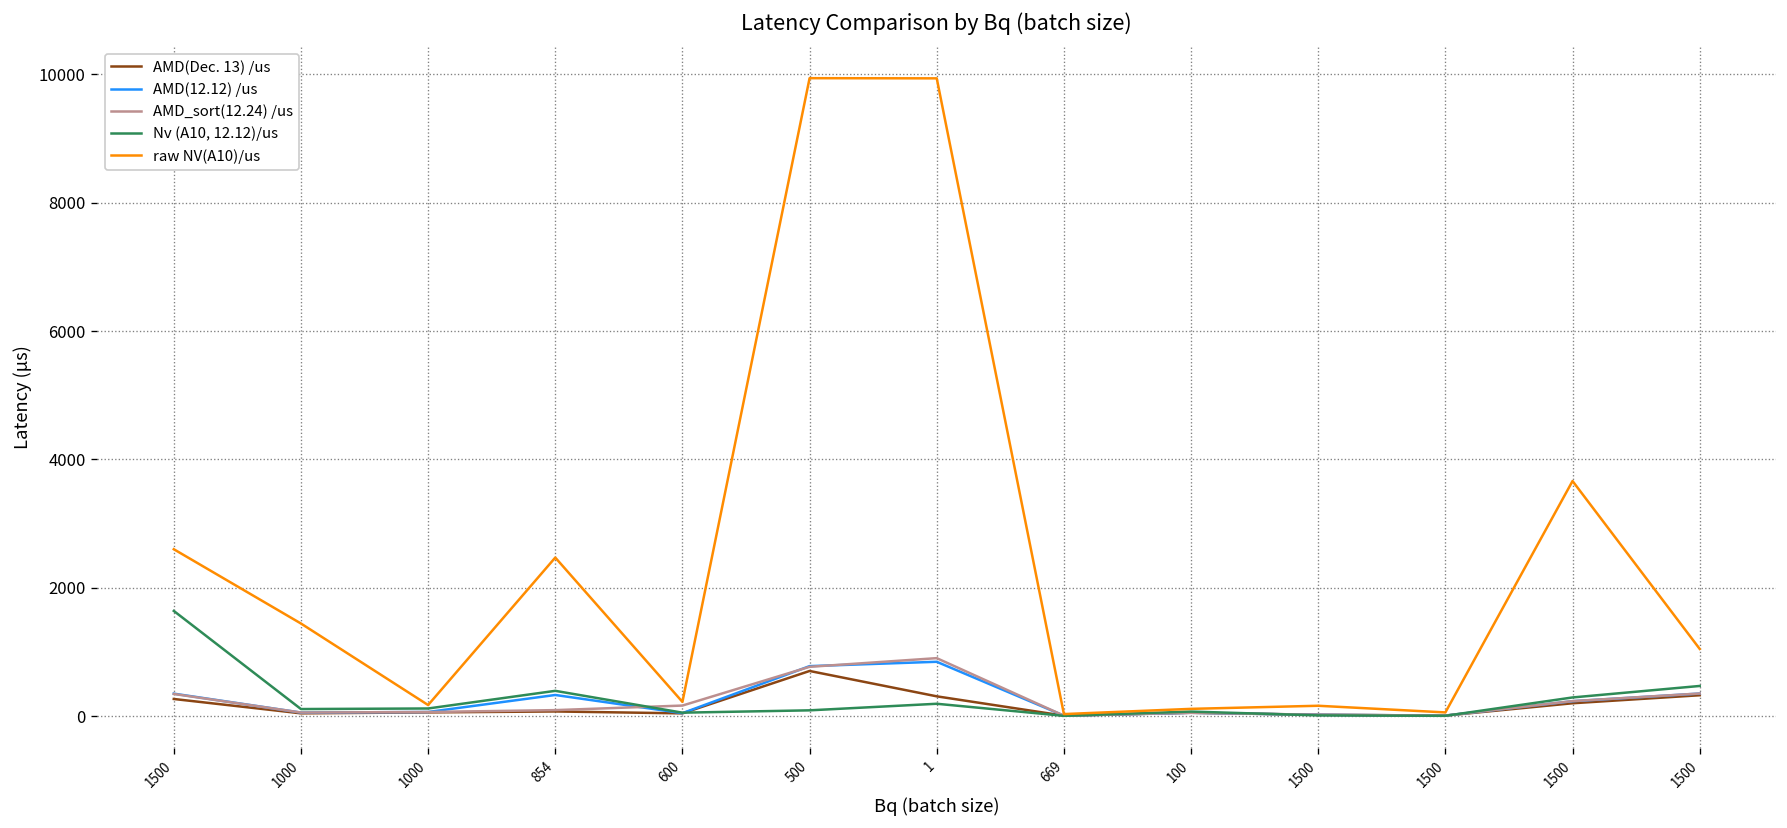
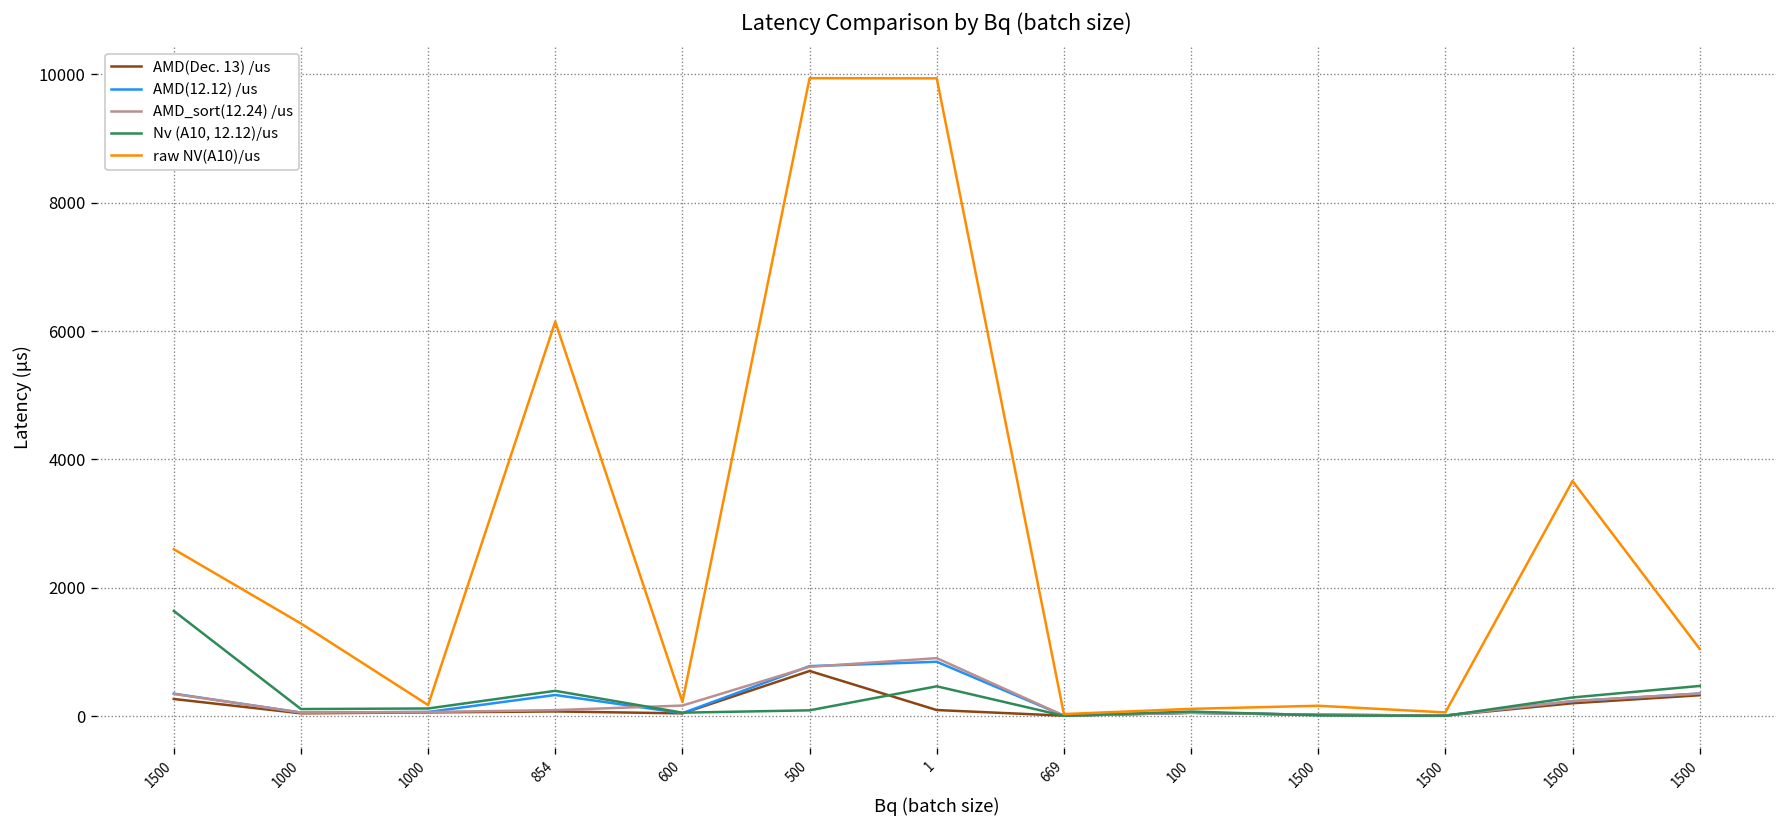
  {
    "AMD(Dec. 13) /us": {
      "500": 700,
-     "1": 300
+     "1": 100
    },
    "AMD(12.12) /us": {
      "854": 300,
      "1": 800
    },
    "AMD_sort(12.24) /us": {
      "600": 200,
      "1": 900
    },
    "Nv (A10, 12.12)/us": {
      "854": 400,
      "500": 100,
-     "1": 200
+     "1": 500
    },
    "raw NV(A10)/us": {
-     "854": 2500,
+     "854": 6100,
      "600": 200,
      "500": 9900,
      "1": 9900
    }
  }
